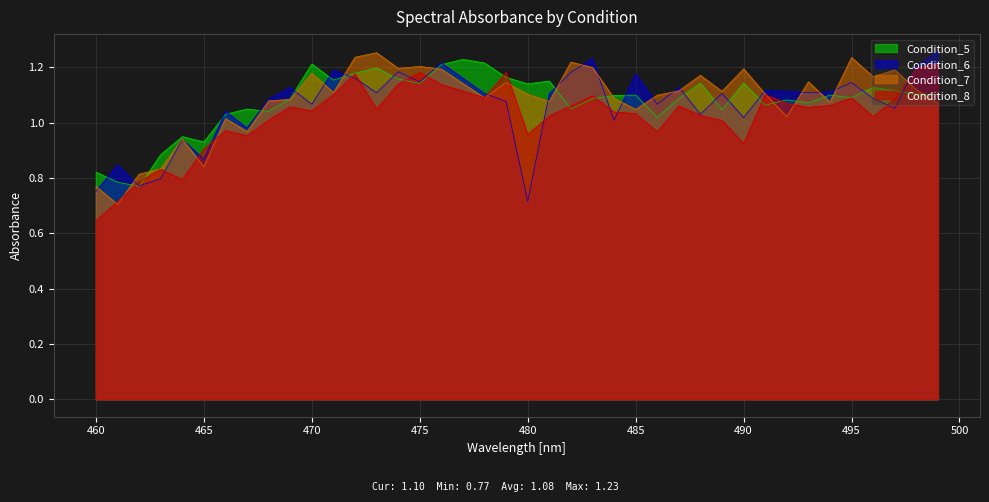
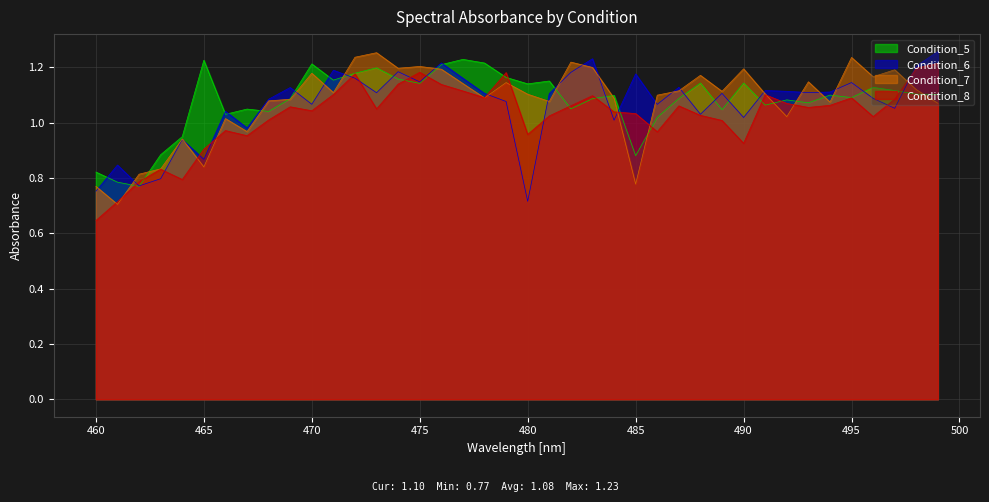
  {
    "Condition_5": {
      "460": 0.82,
-     "465": 0.93,
+     "465": 1.23,
      "470": 1.21,
      "480": 1.14,
-     "485": 1.10,
+     "485": 0.88,
      "490": 1.14
    },
    "Condition_6": {
      "460": 0.75,
      "465": 0.87,
      "470": 1.07,
      "480": 0.72,
      "485": 1.18,
      "490": 1.02,
      "495": 1.14
    },
    "Condition_7": {
      "460": 0.77,
      "465": 0.84,
      "470": 1.18,
      "475": 1.20,
      "480": 1.10,
-     "485": 1.05,
+     "485": 0.78,
      "490": 1.19,
      "495": 1.24
    },
    "Condition_8": {
      "460": 0.65,
      "465": 0.90,
      "470": 1.04,
      "475": 1.18,
      "480": 0.96,
      "485": 1.03,
      "490": 0.93
    }
  }
